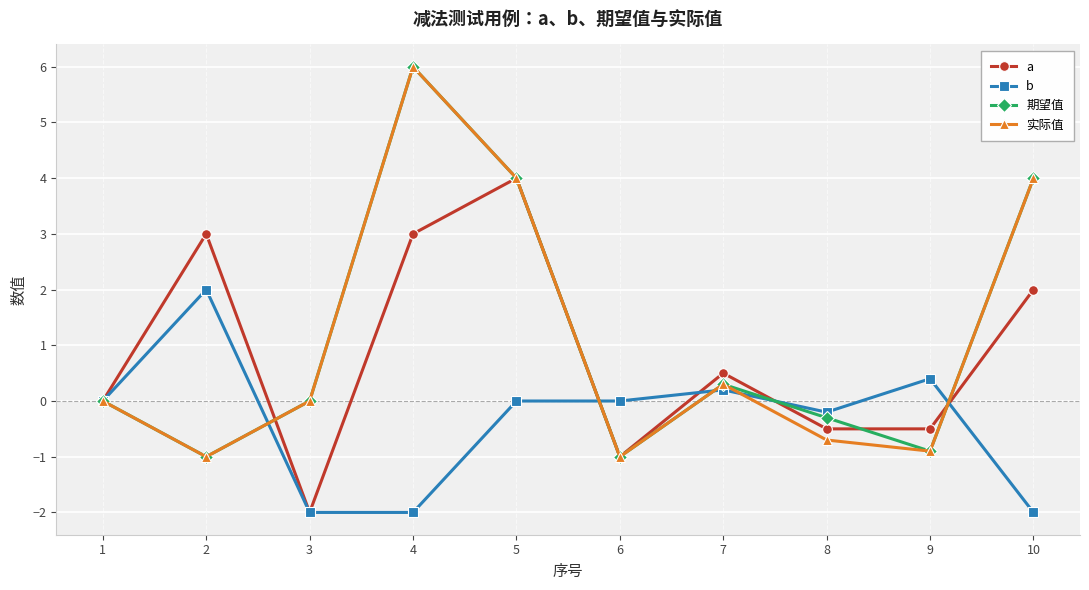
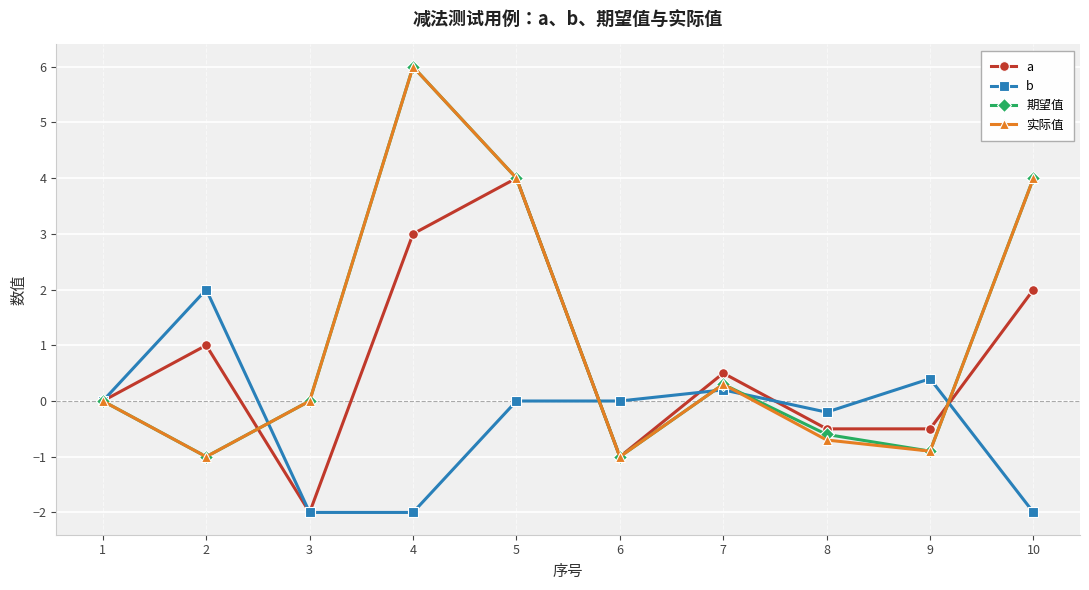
  {
    "a": {
-     "2": 3,
+     "2": 1,
      "4": 3,
      "7": 0.5,
      "8": -0.5,
      "9": -0.5,
      "10": 2
    },
    "b": {
      "2": 2.0,
      "4": -2.0,
      "5": 0.0,
      "6": 0.0,
      "7": 0.2,
      "8": -0.2,
      "9": 0.4,
      "10": -2.0
    },
    "期望值": {
-     "8": -0.3
+     "8": -0.6
    },
    "实际值": {
      "8": -0.7
    }
  }
